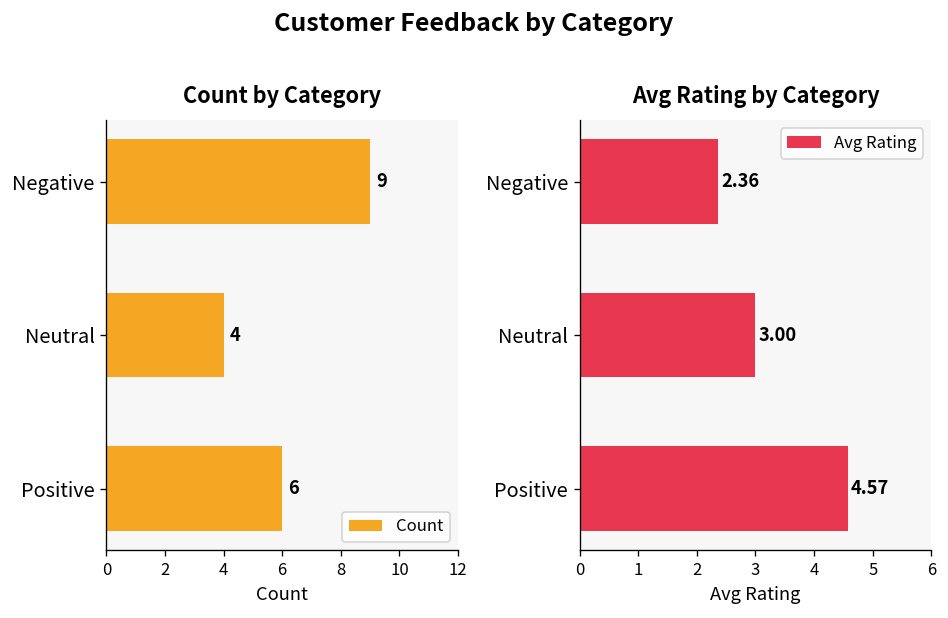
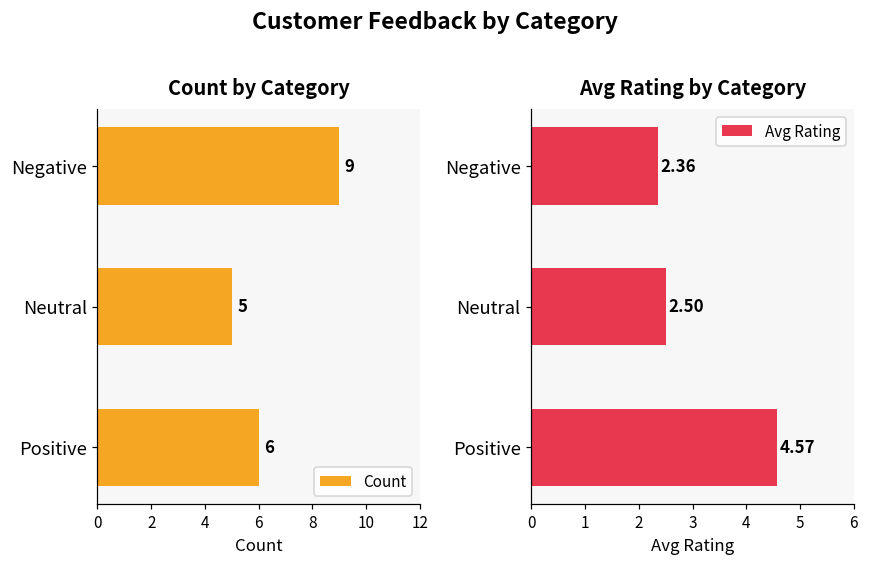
  {
    "Count by Category": {
      "Negative": 9,
-     "Neutral": 4,
+     "Neutral": 5,
      "Positive": 6
    },
    "Avg Rating by Category": {
      "Negative": 2.36,
-     "Neutral": 3.00,
+     "Neutral": 2.50,
      "Positive": 4.57
    }
  }
